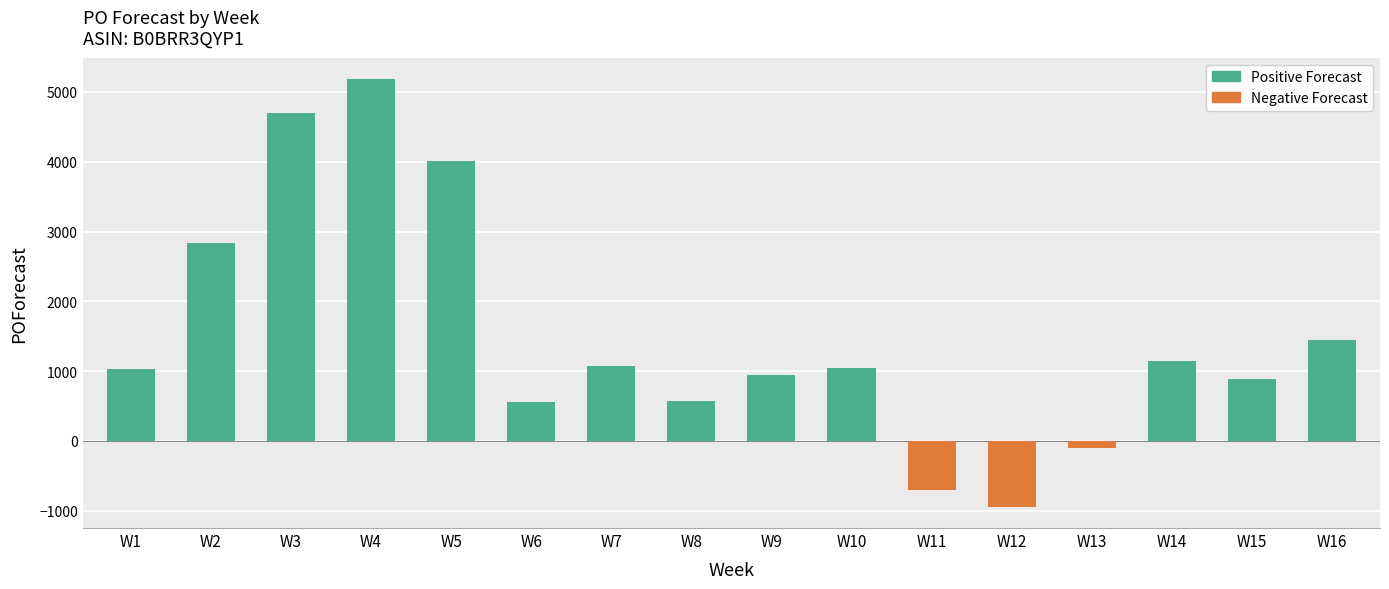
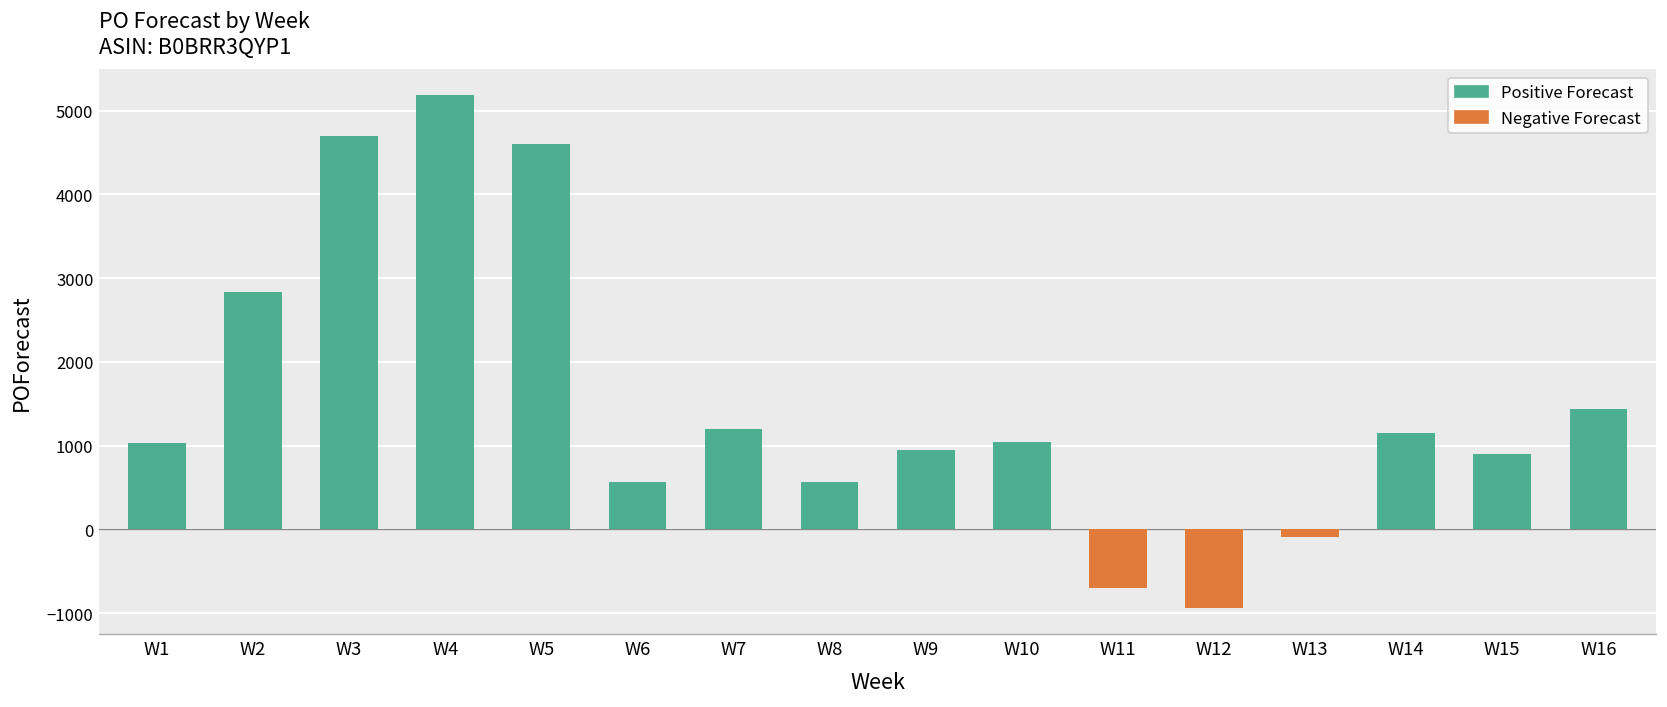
  {
    "W1": 1000,
    "W2": 2800,
    "W3": 4700,
    "W4": 5200,
-   "W5": 4000,
+   "W5": 4600,
    "W6": 600,
-   "W7": 1100,
+   "W7": 1200,
    "W8": 600,
    "W9": 900,
    "W10": 1000,
    "W11": -700,
    "W12": -900,
    "W13": -100,
    "W14": 1100,
    "W15": 900,
    "W16": 1400
  }
